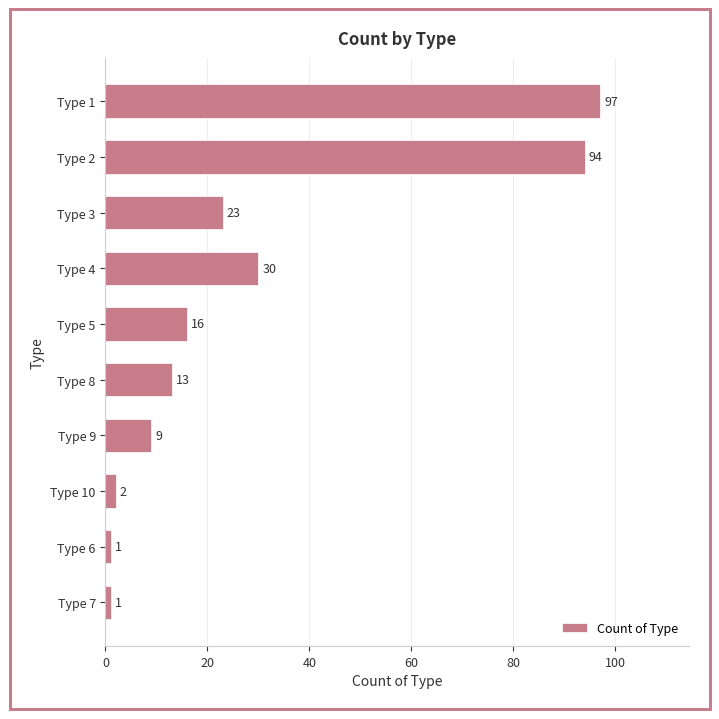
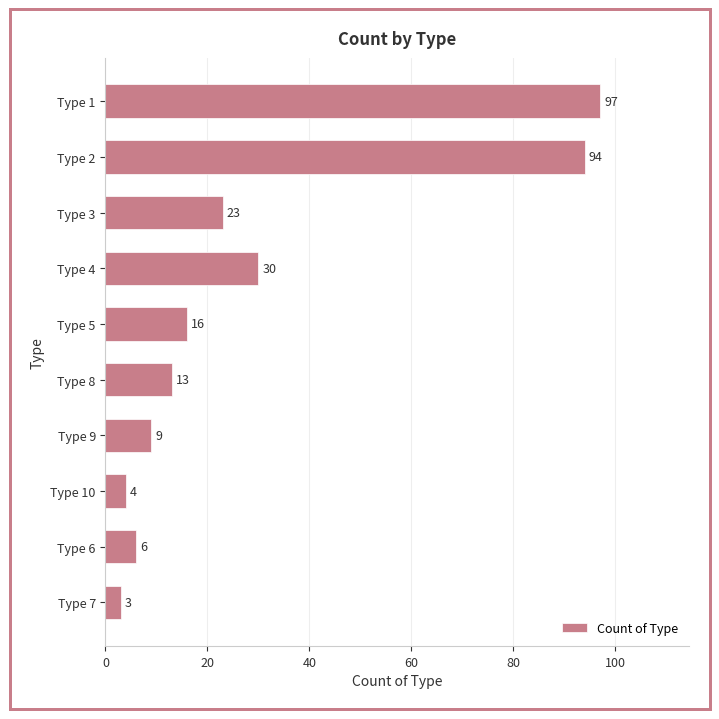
  {
    "Type 1": 97,
    "Type 2": 94,
    "Type 3": 23,
    "Type 4": 30,
    "Type 5": 16,
    "Type 8": 13,
    "Type 9": 9,
-   "Type 10": 2,
-   "Type 6": 1,
-   "Type 7": 1
+   "Type 10": 4,
+   "Type 6": 6,
+   "Type 7": 3
  }
